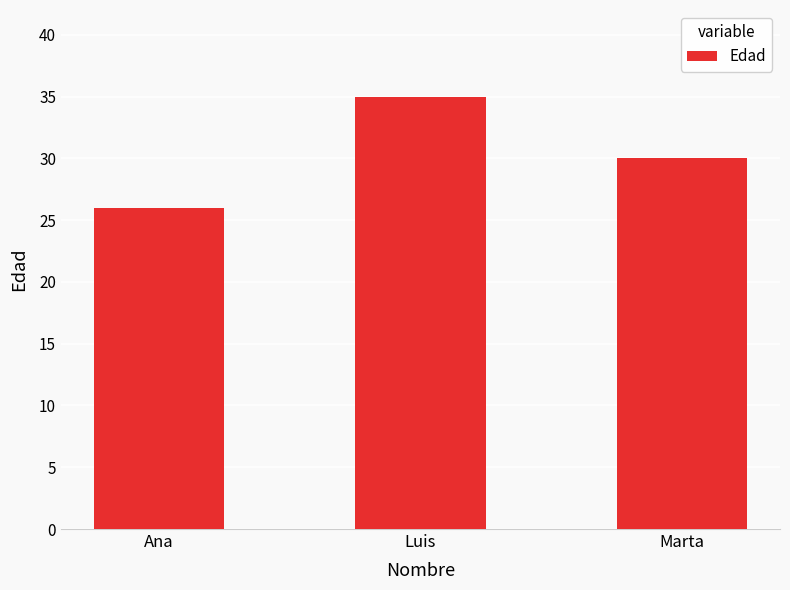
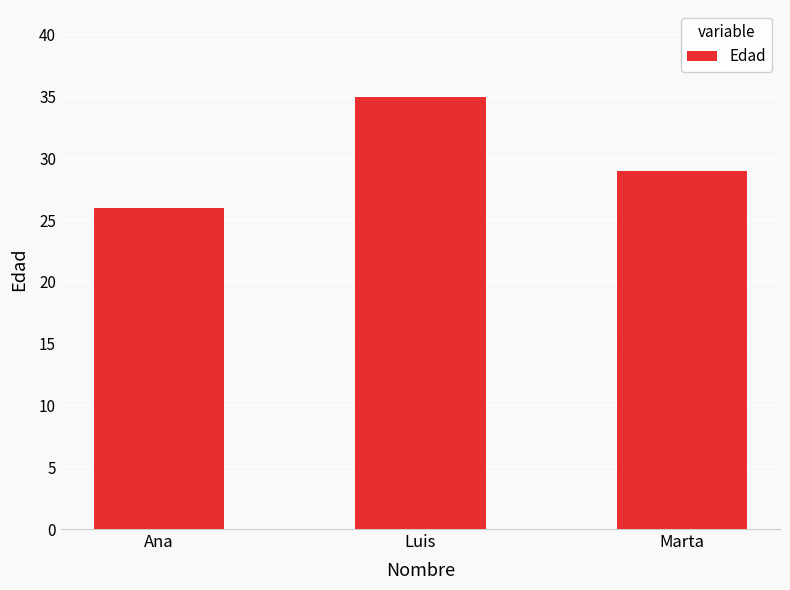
  {
    "Ana": 26,
    "Luis": 35,
-   "Marta": 30
+   "Marta": 29
  }
